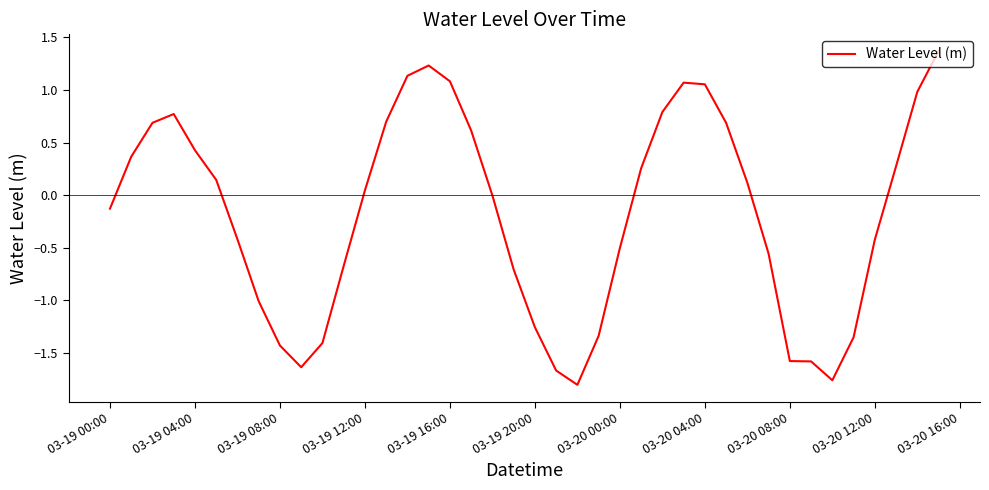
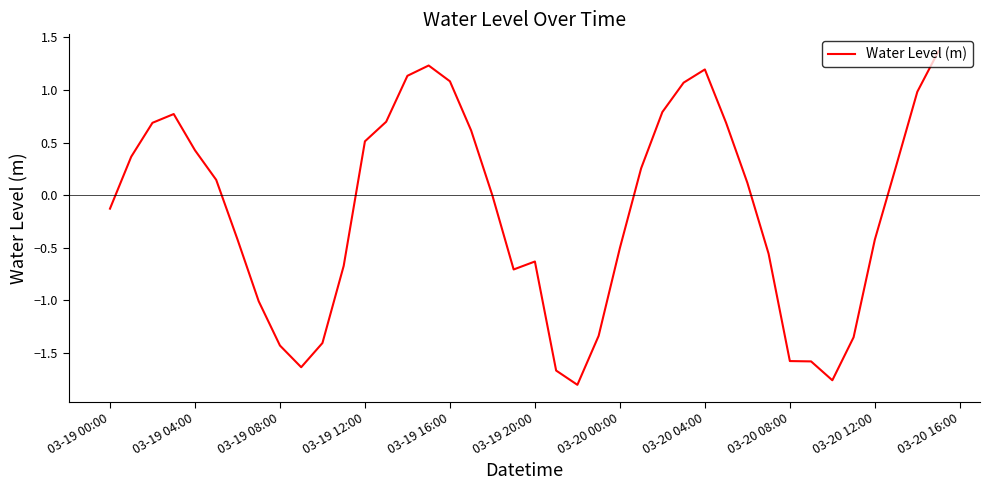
  {
    "03-19 00:00": -0.13,
    "03-19 04:00": 0.43,
    "03-19 08:00": -1.43,
-   "03-19 12:00": 0.04,
+   "03-19 12:00": 0.51,
    "03-19 16:00": 1.08,
-   "03-19 20:00": -1.26,
+   "03-19 20:00": -0.63,
    "03-20 00:00": -0.50,
-   "03-20 04:00": 1.05,
+   "03-20 04:00": 1.20,
    "03-20 08:00": -1.58,
    "03-20 12:00": -0.42
  }
